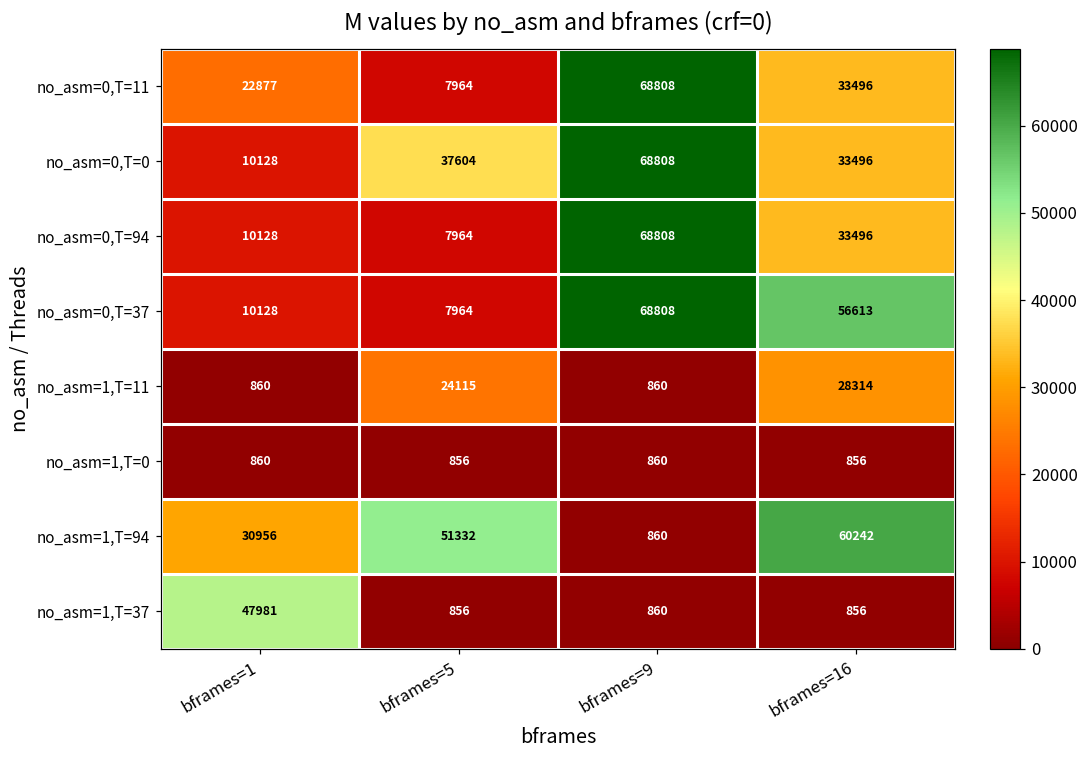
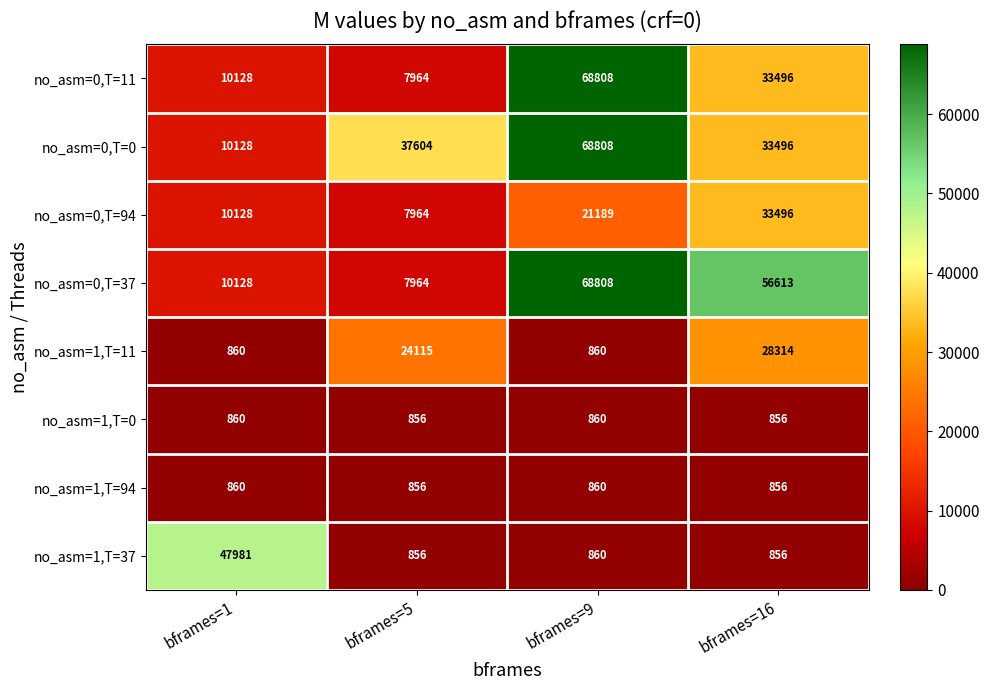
  {
    "no_asm=0,T=11": {
-     "bframes=1": 22877,
+     "bframes=1": 10128,
      "bframes=5": 7964,
      "bframes=9": 68808,
      "bframes=16": 33496
    },
    "no_asm=0,T=0": {
      "bframes=1": 10128,
      "bframes=5": 37604,
      "bframes=9": 68808,
      "bframes=16": 33496
    },
    "no_asm=0,T=94": {
      "bframes=1": 10128,
      "bframes=5": 7964,
-     "bframes=9": 68808,
+     "bframes=9": 21189,
      "bframes=16": 33496
    },
    "no_asm=0,T=37": {
      "bframes=1": 10128,
      "bframes=5": 7964,
      "bframes=9": 68808,
      "bframes=16": 56613
    },
    "no_asm=1,T=11": {
      "bframes=1": 860,
      "bframes=5": 24115,
      "bframes=9": 860,
      "bframes=16": 28314
    },
    "no_asm=1,T=0": {
      "bframes=1": 860,
      "bframes=5": 856,
      "bframes=9": 860,
      "bframes=16": 856
    },
    "no_asm=1,T=94": {
-     "bframes=1": 30956,
-     "bframes=5": 51332,
+     "bframes=1": 860,
+     "bframes=5": 856,
      "bframes=9": 860,
-     "bframes=16": 60242
+     "bframes=16": 856
    },
    "no_asm=1,T=37": {
      "bframes=1": 47981,
      "bframes=5": 856,
      "bframes=9": 860,
      "bframes=16": 856
    }
  }
